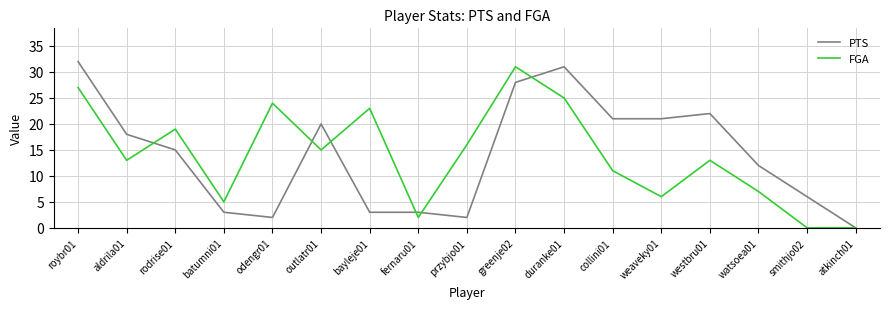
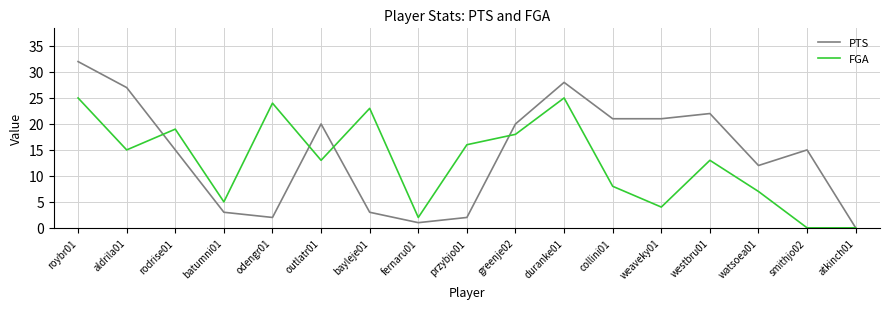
  {
    "PTS": {
      "roybr01": 32,
-     "aldrila01": 18,
+     "aldrila01": 27,
      "rodrise01": 15,
      "batumni01": 3,
      "odengr01": 2,
      "outlatr01": 20,
      "bayleje01": 3,
-     "fernaru01": 3,
+     "fernaru01": 1,
      "przybjo01": 2,
-     "greenje02": 28,
-     "duranke01": 31,
+     "greenje02": 20,
+     "duranke01": 28,
      "collini01": 21,
      "weaveky01": 21,
      "westbru01": 22,
      "watsoea01": 12,
-     "smithjo02": 6
+     "smithjo02": 15
    },
    "FGA": {
-     "roybr01": 27,
-     "aldrila01": 13,
+     "roybr01": 25,
+     "aldrila01": 15,
      "rodrise01": 19,
      "batumni01": 5,
      "odengr01": 24,
-     "outlatr01": 15,
+     "outlatr01": 13,
      "bayleje01": 23,
      "fernaru01": 2,
      "przybjo01": 16,
-     "greenje02": 31,
+     "greenje02": 18,
      "duranke01": 25,
-     "collini01": 11,
-     "weaveky01": 6,
+     "collini01": 8,
+     "weaveky01": 4,
      "westbru01": 13,
      "watsoea01": 7,
      "smithjo02": 0
    }
  }
